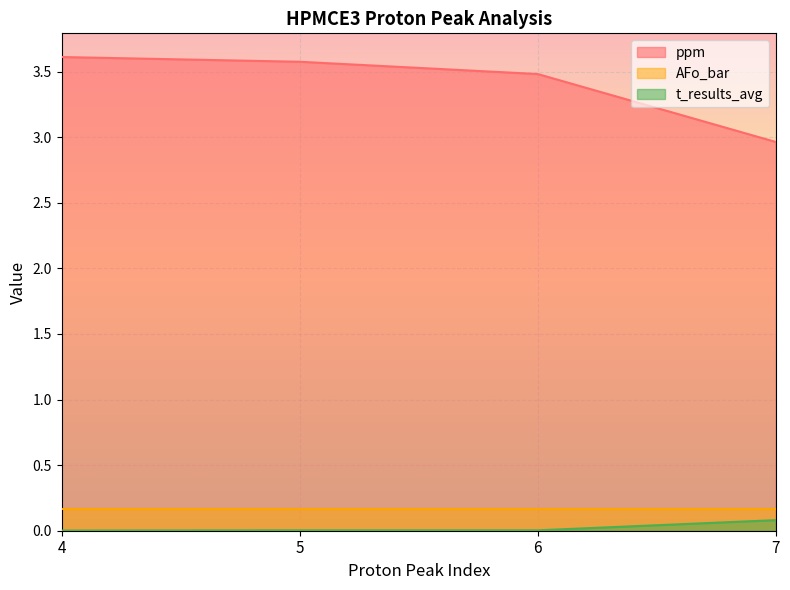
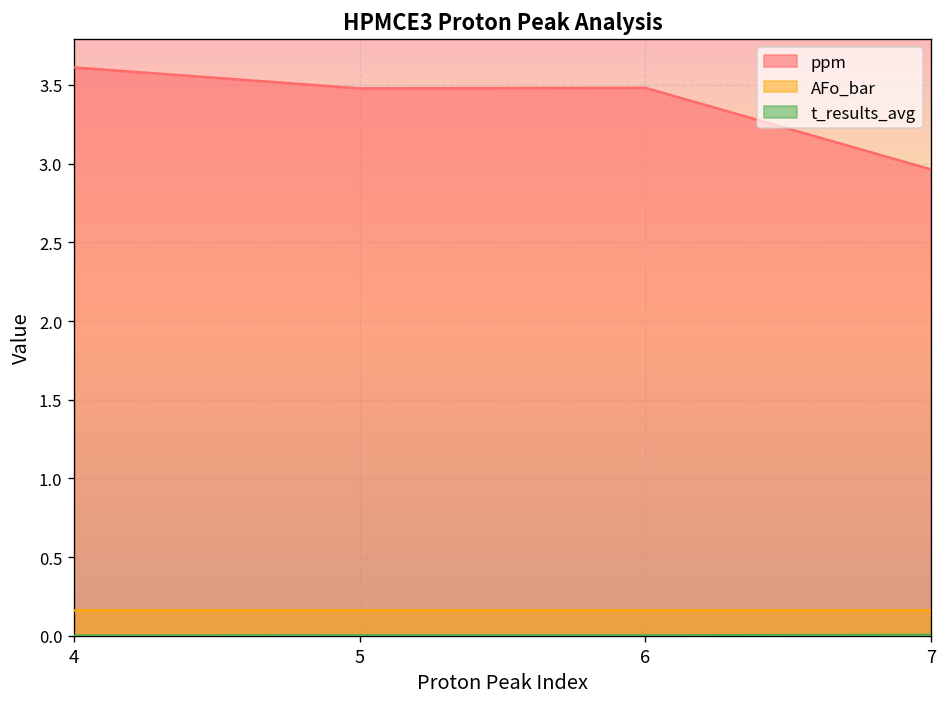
  {
    "ppm": {
      "4": 3.61,
-     "5": 3.57,
+     "5": 3.48,
      "6": 3.48,
      "7": 2.96
    },
    "AFo_bar": {
      "4": 0.17,
      "5": 0.17,
      "6": 0.17,
      "7": 0.17
    },
    "t_results_avg": {
      "4": 0.00,
      "5": 0.00,
      "6": 0.00,
-     "7": 0.08
+     "7": 0.01
    }
  }
